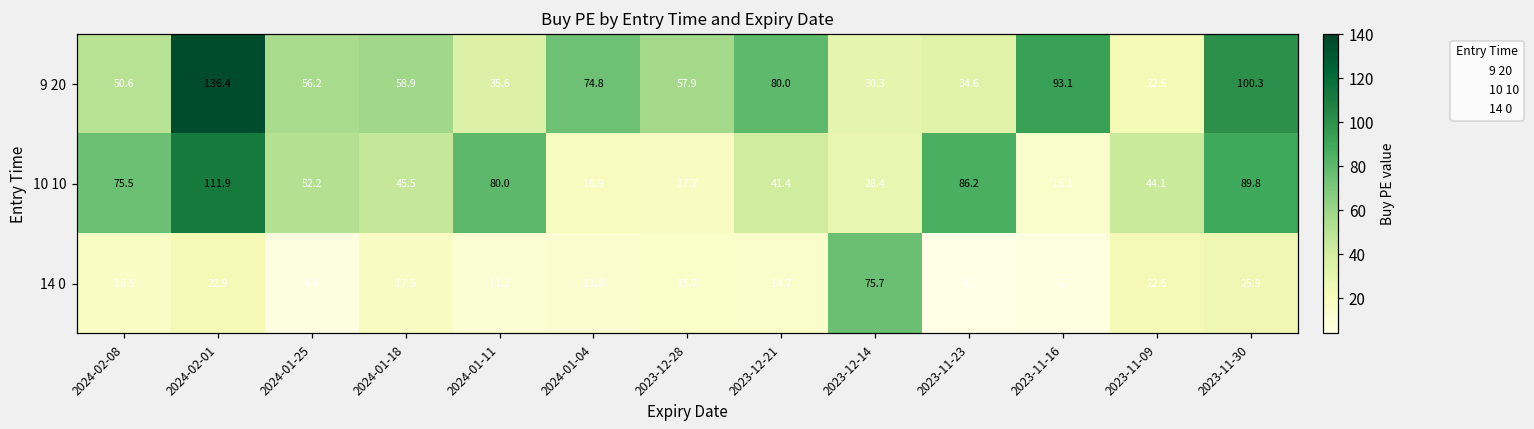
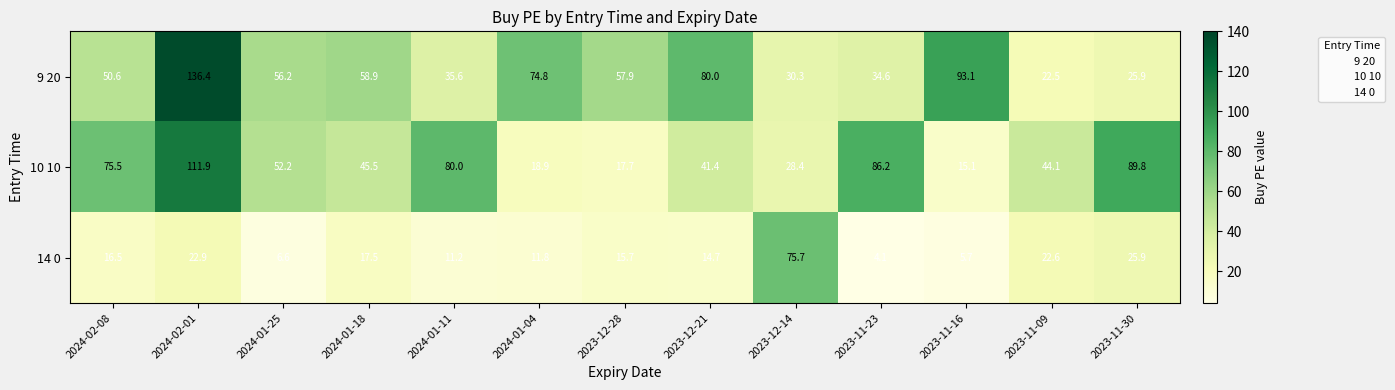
  {
    "9 20": {
      "2024-02-08": 50.6,
      "2024-02-01": 136.4,
      "2024-01-25": 56.2,
      "2024-01-18": 58.9,
      "2024-01-11": 35.6,
      "2024-01-04": 74.8,
      "2023-12-28": 57.9,
      "2023-12-21": 80.0,
      "2023-12-14": 30.3,
      "2023-11-23": 34.6,
      "2023-11-16": 93.1,
      "2023-11-09": 22.5,
-     "2023-11-30": 100.3
+     "2023-11-30": 25.9
    },
    "10 10": {
      "2024-02-08": 75.5,
      "2024-02-01": 111.9,
      "2024-01-25": 52.2,
      "2024-01-18": 45.5,
      "2024-01-11": 80.0,
      "2024-01-04": 18.9,
      "2023-12-28": 17.7,
      "2023-12-21": 41.4,
      "2023-12-14": 28.4,
      "2023-11-23": 86.2,
      "2023-11-16": 15.1,
      "2023-11-09": 44.1,
      "2023-11-30": 89.8
    },
    "14 0": {
      "2024-02-08": 16.5,
      "2024-02-01": 22.9,
      "2024-01-18": 17.5,
      "2023-12-28": 15.7,
      "2023-12-21": 14.7,
      "2023-12-14": 75.7,
      "2023-11-09": 22.6,
      "2023-11-30": 25.9
    }
  }
